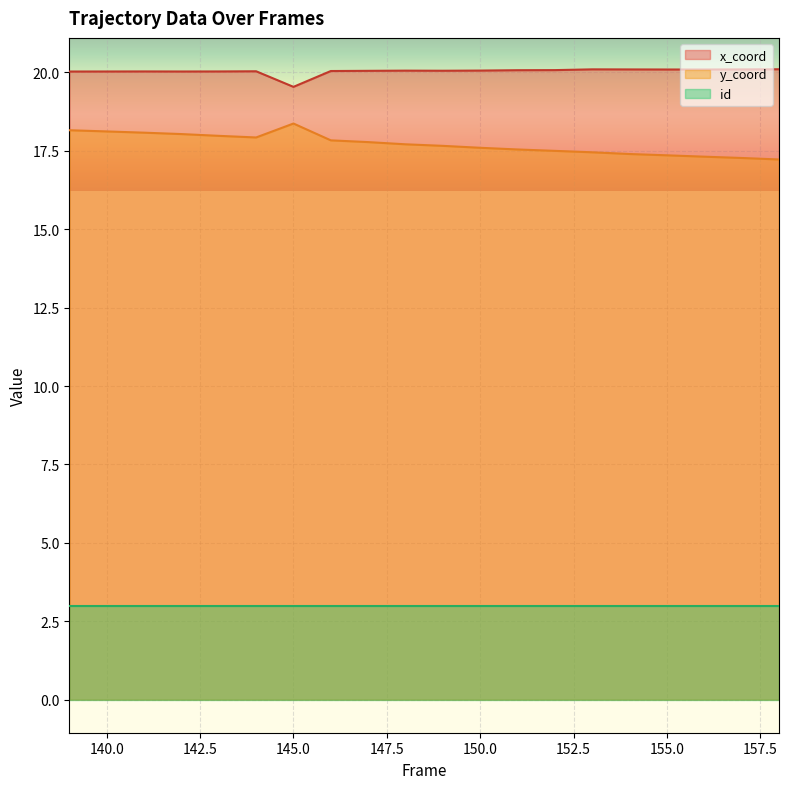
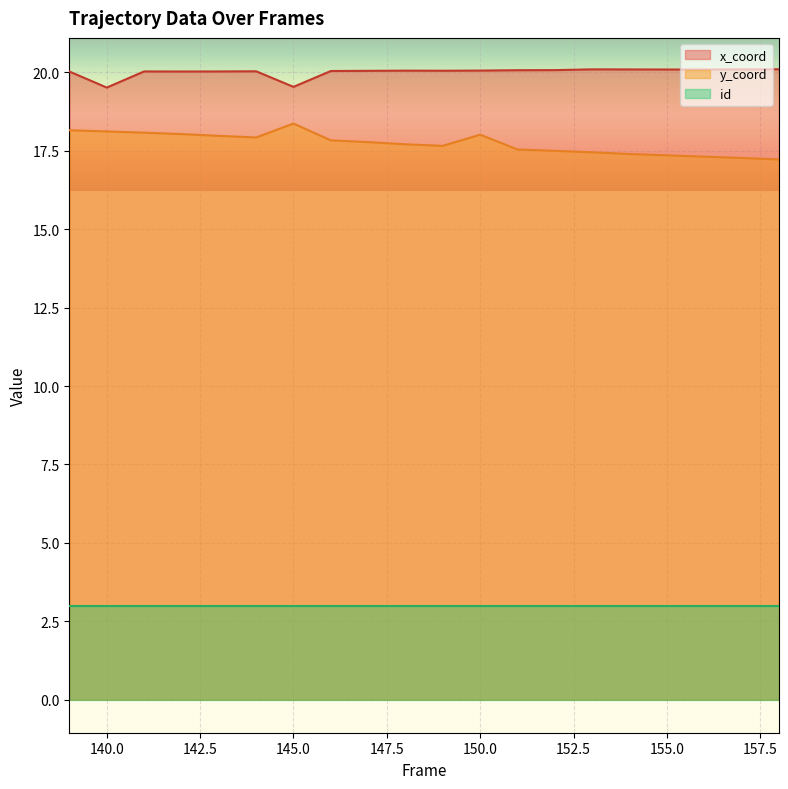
  {
    "x_coord": {
-     "140.0": 20.0,
+     "140.0": 19.5,
      "145.0": 19.5,
      "150.0": 20.1,
      "155.0": 20.1
    },
    "y_coord": {
      "140.0": 18.1,
      "145.0": 18.4,
-     "150.0": 17.6,
+     "150.0": 18.0,
      "155.0": 17.4
    },
    "id": {
      "140.0": 3.0,
      "145.0": 3.0,
      "150.0": 3.0,
      "155.0": 3.0
    }
  }
